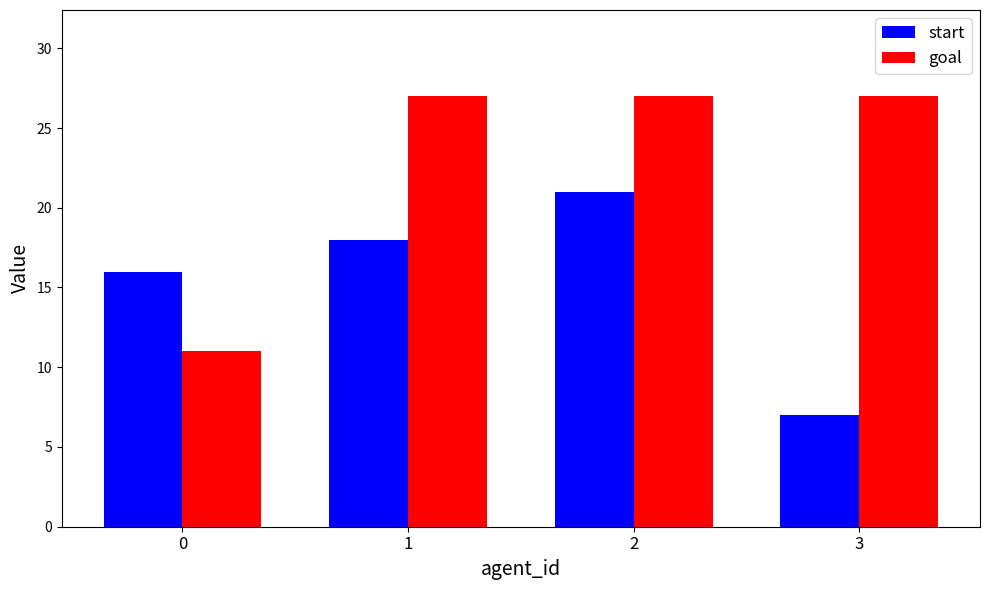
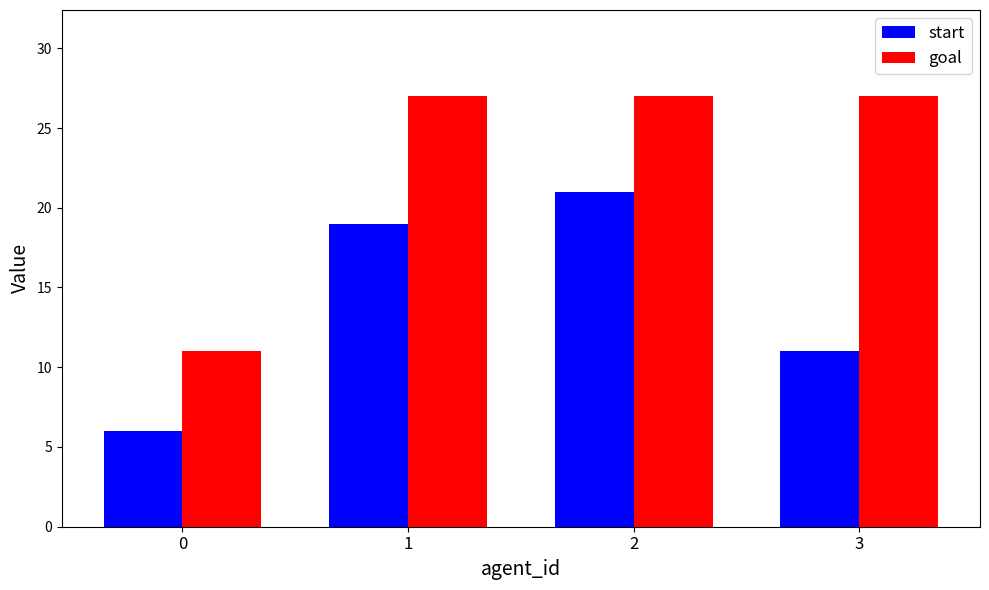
  {
    "start": {
-     "0": 16,
-     "1": 18,
+     "0": 6,
+     "1": 19,
      "2": 21,
-     "3": 7
+     "3": 11
    },
    "goal": {
      "0": 11,
      "1": 27,
      "2": 27,
      "3": 27
    }
  }
